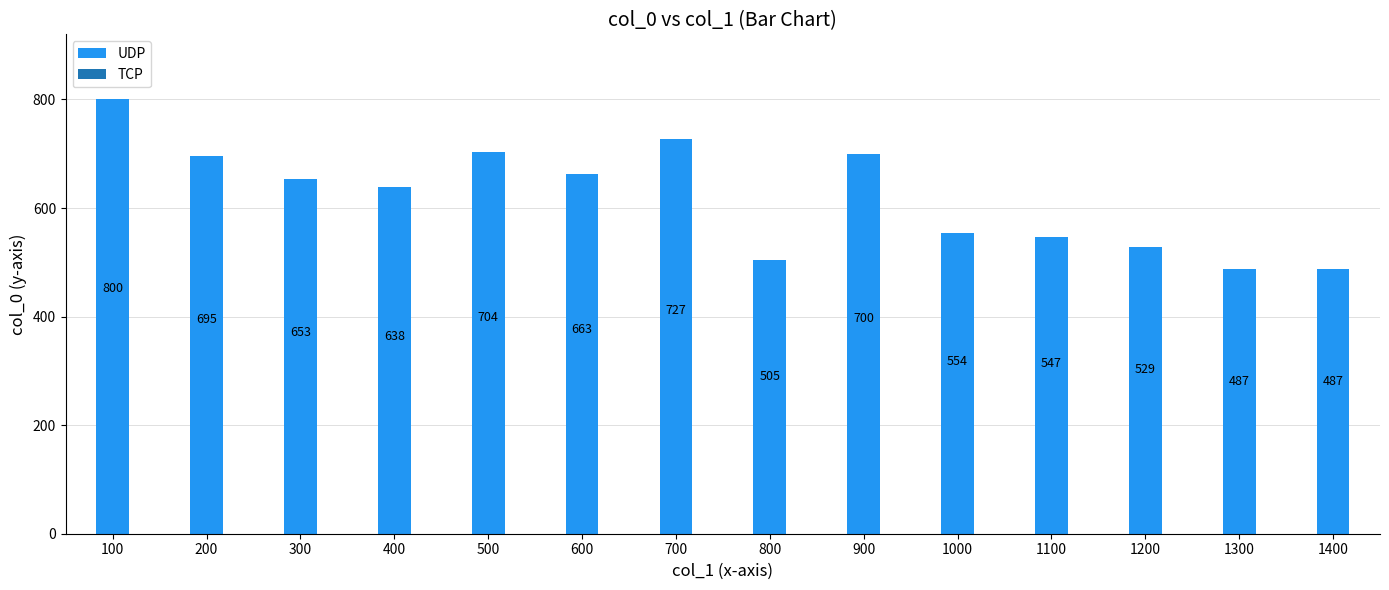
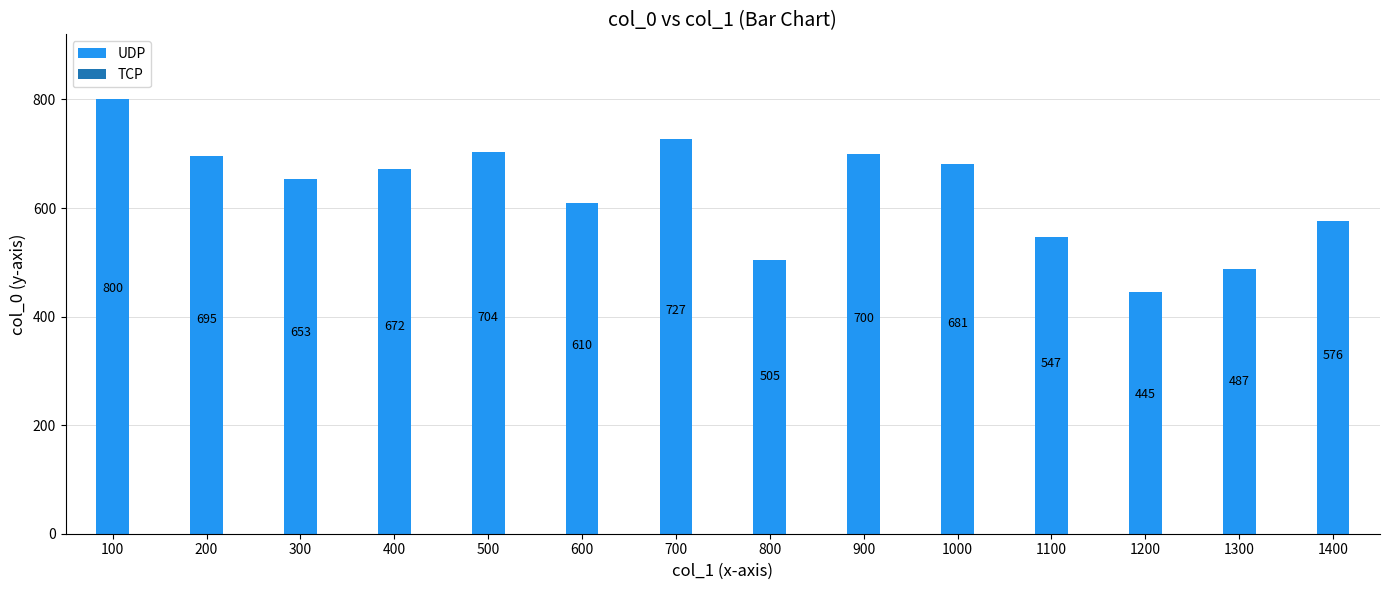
  {
    "100": 800,
    "200": 695,
    "300": 653,
-   "400": 638,
+   "400": 672,
    "500": 704,
-   "600": 663,
+   "600": 610,
    "700": 727,
    "800": 505,
    "900": 700,
-   "1000": 554,
+   "1000": 681,
    "1100": 547,
-   "1200": 529,
+   "1200": 445,
    "1300": 487,
-   "1400": 487
+   "1400": 576
  }
